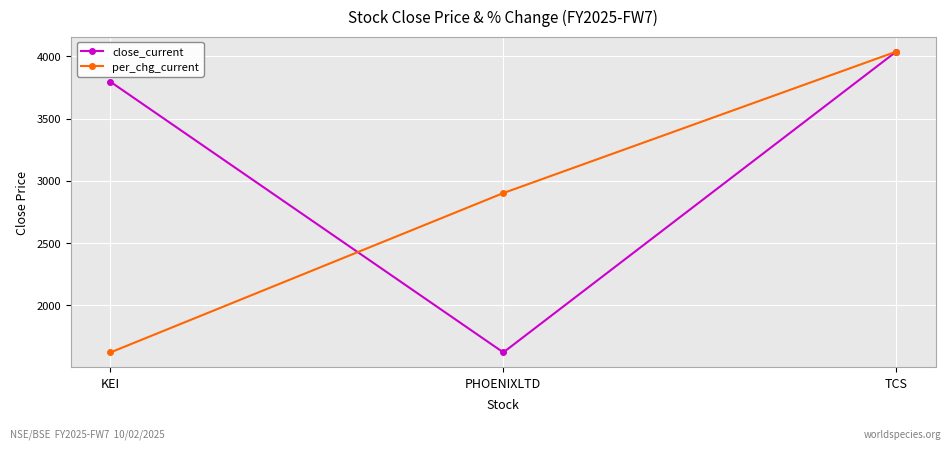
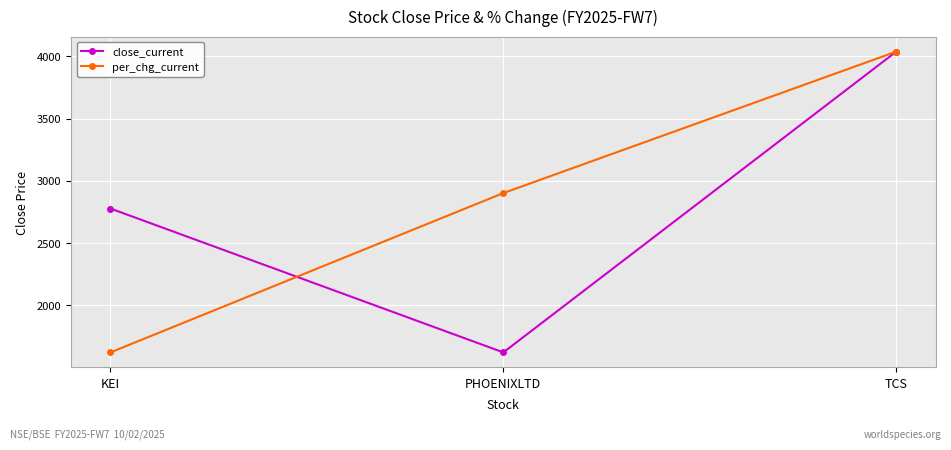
  {
    "close_current": {
-     "KEI": 3790,
+     "KEI": 2780,
      "PHOENIXLTD": 1620
    },
    "per_chg_current": {
      "KEI": 1620,
      "PHOENIXLTD": 2900
    }
  }
